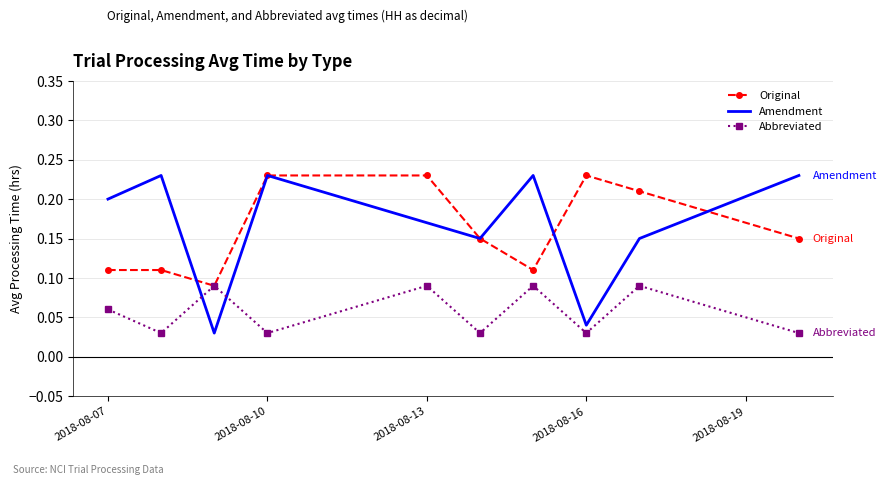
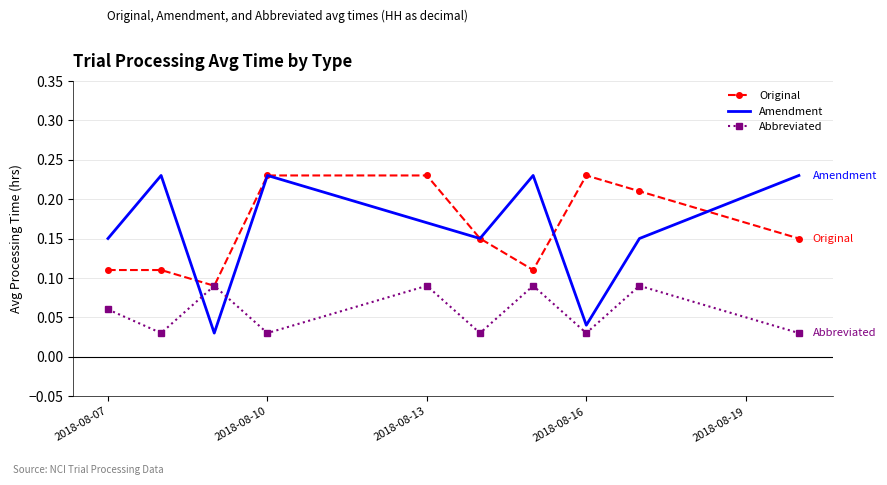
  {
    "Original": {
      "2018-08-07": 0.11,
      "2018-08-13": 0.23,
      "2018-08-16": 0.23
    },
    "Amendment": {
-     "2018-08-07": 0.20,
+     "2018-08-07": 0.15,
      "2018-08-13": 0.17,
      "2018-08-16": 0.04
    },
    "Abbreviated": {
      "2018-08-07": 0.06,
      "2018-08-10": 0.03,
      "2018-08-13": 0.09,
      "2018-08-16": 0.03
    }
  }
